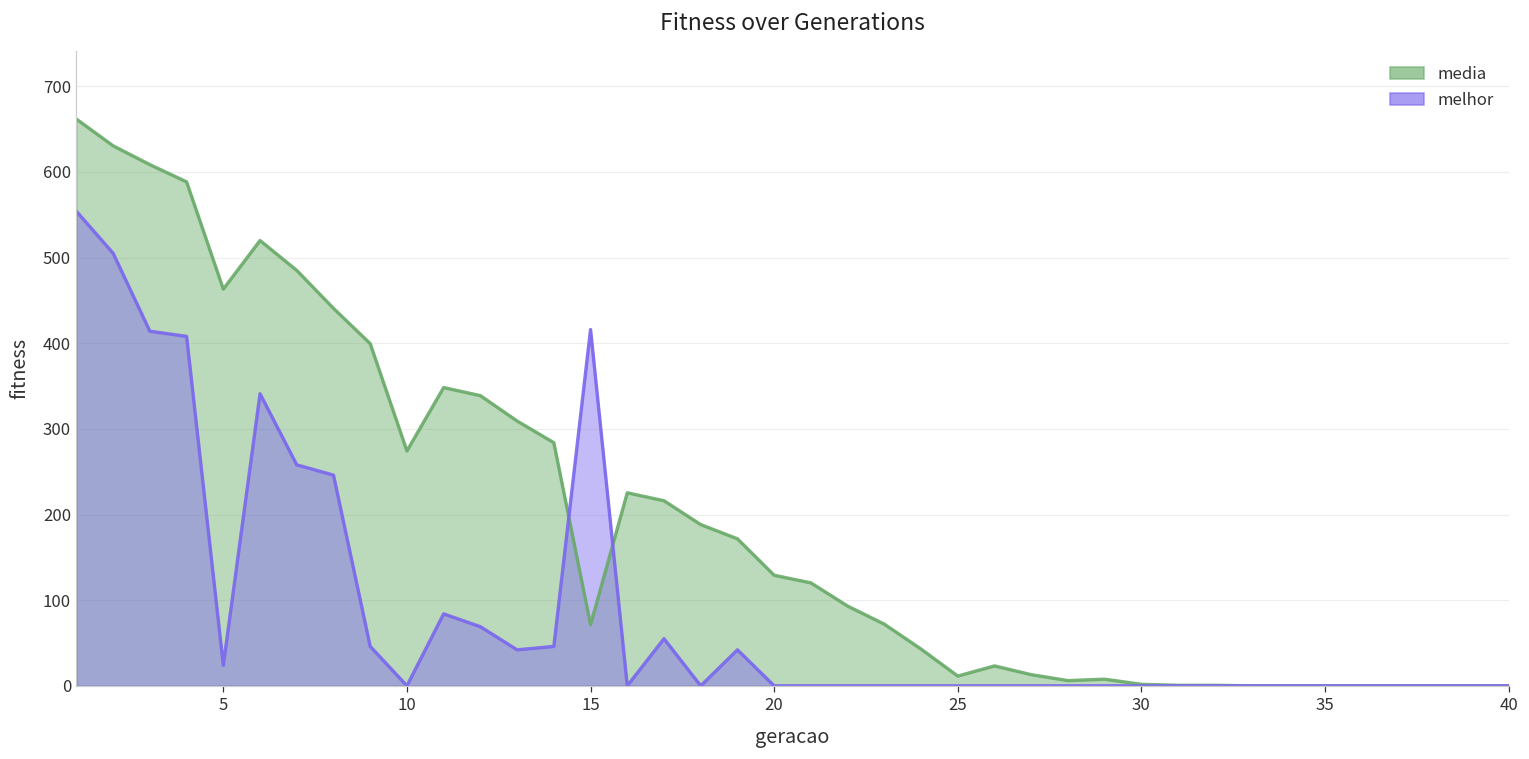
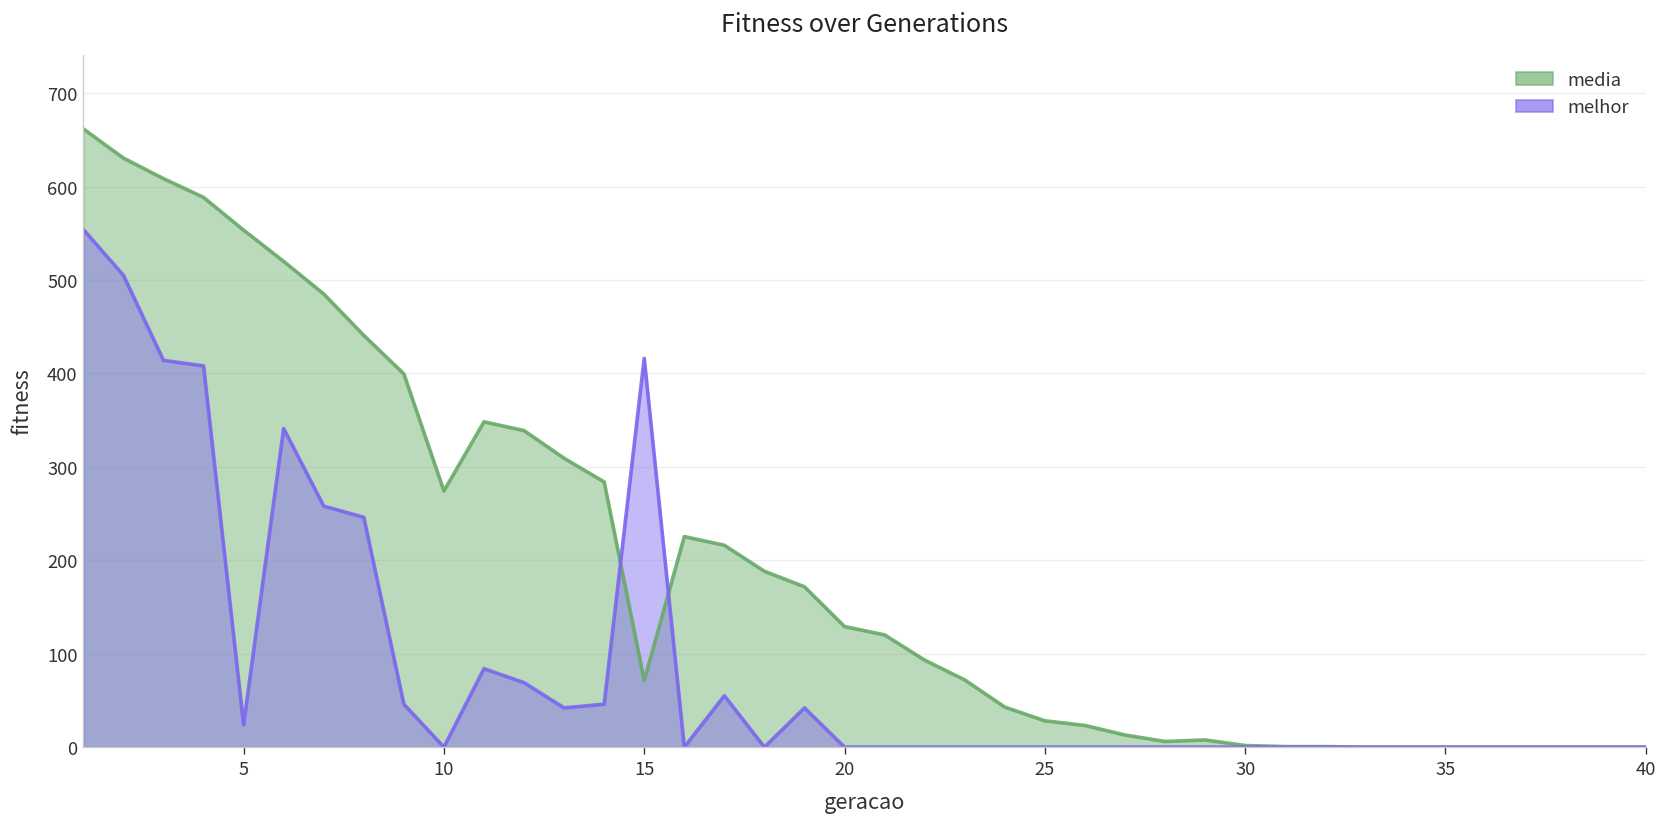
  {
    "media": {
-     "5": 460,
+     "5": 550,
      "10": 270,
      "15": 70,
      "20": 130,
-     "25": 10
+     "25": 30
    },
    "melhor": {
      "5": 20,
      "10": 0,
      "15": 420,
      "20": 0,
      "25": 0
    }
  }
